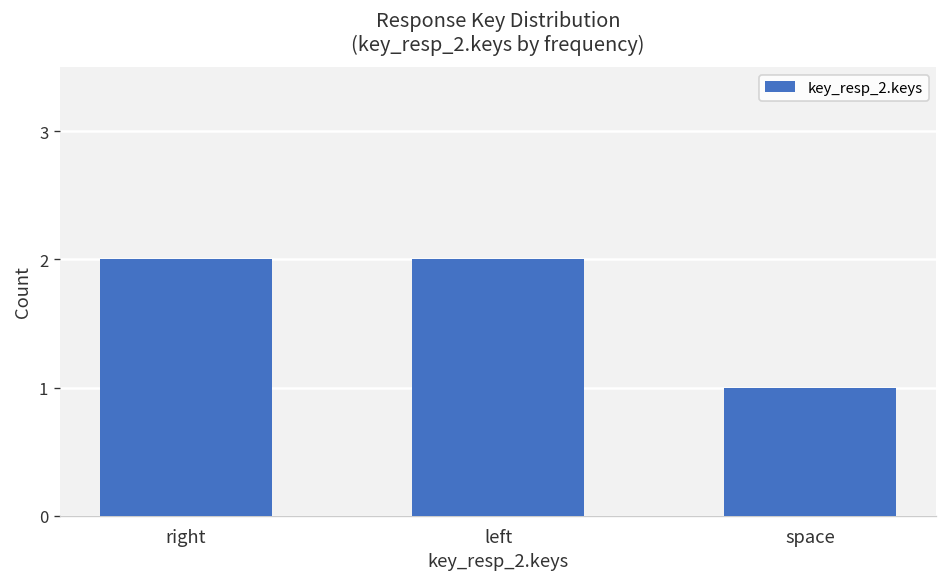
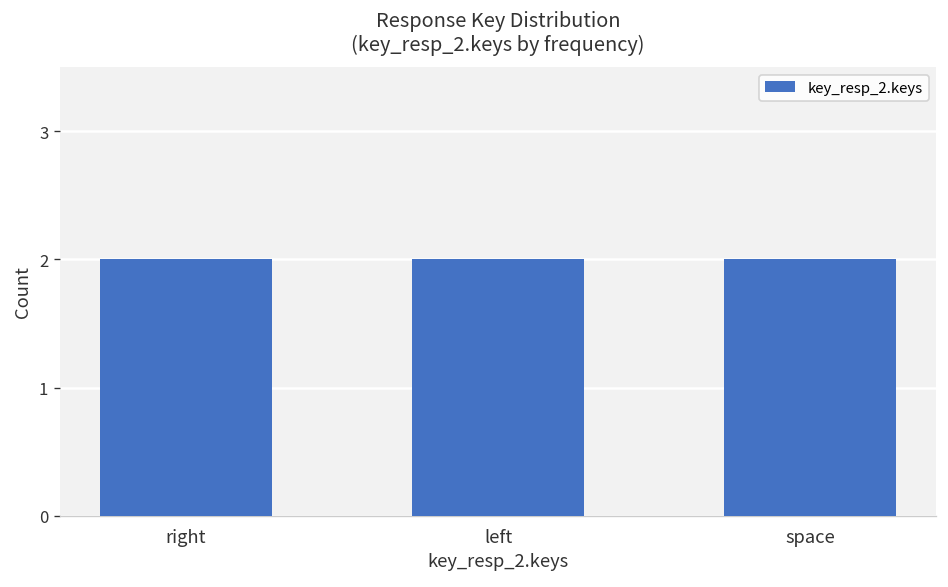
  {
    "right": 2,
    "left": 2,
-   "space": 1
+   "space": 2
  }
